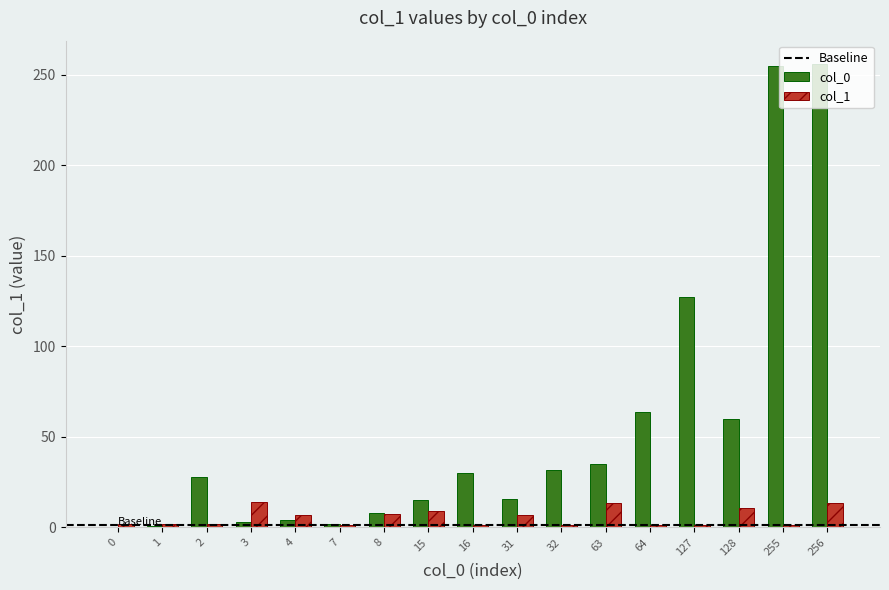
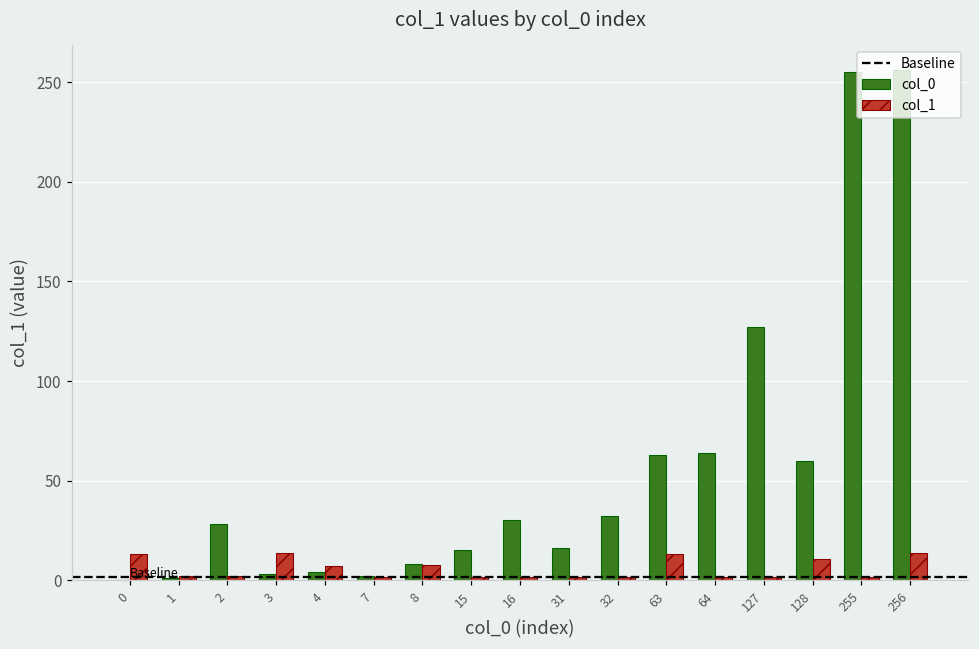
  {
    "col_0": {
      "0": 0,
      "2": 28,
      "3": 3,
      "4": 4,
      "7": 2,
      "8": 8,
      "15": 15,
      "16": 30,
      "31": 16,
      "32": 32,
-     "63": 35,
+     "63": 63,
      "64": 64,
      "127": 127,
      "128": 60,
      "255": 255
    },
    "col_1": {
-     "0": 2,
+     "0": 13,
      "1": 2,
      "2": 2,
      "3": 14,
      "4": 7,
      "7": 2,
      "8": 7,
-     "15": 9,
-     "31": 7,
+     "15": 2,
+     "31": 2,
      "32": 1,
      "63": 13,
      "64": 1,
      "127": 1,
      "128": 11,
      "255": 1,
      "256": 13
    }
  }
